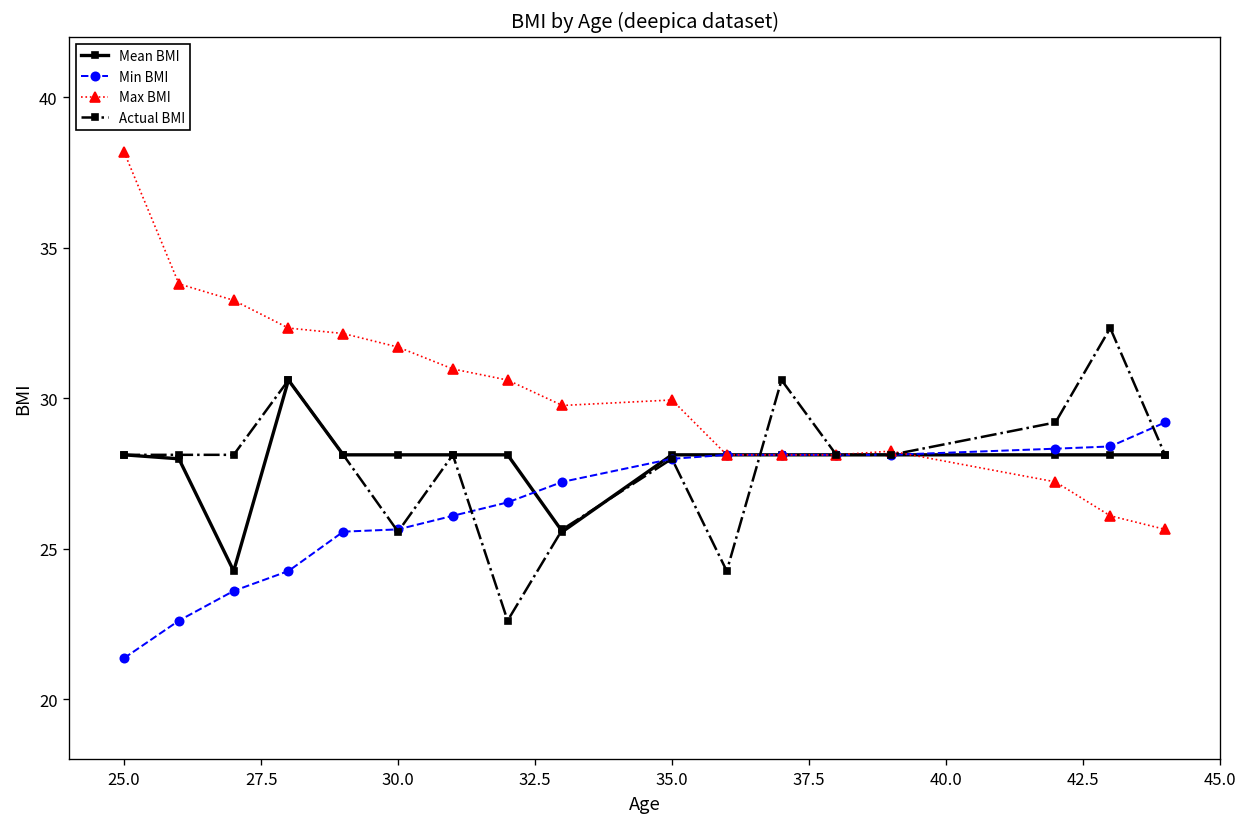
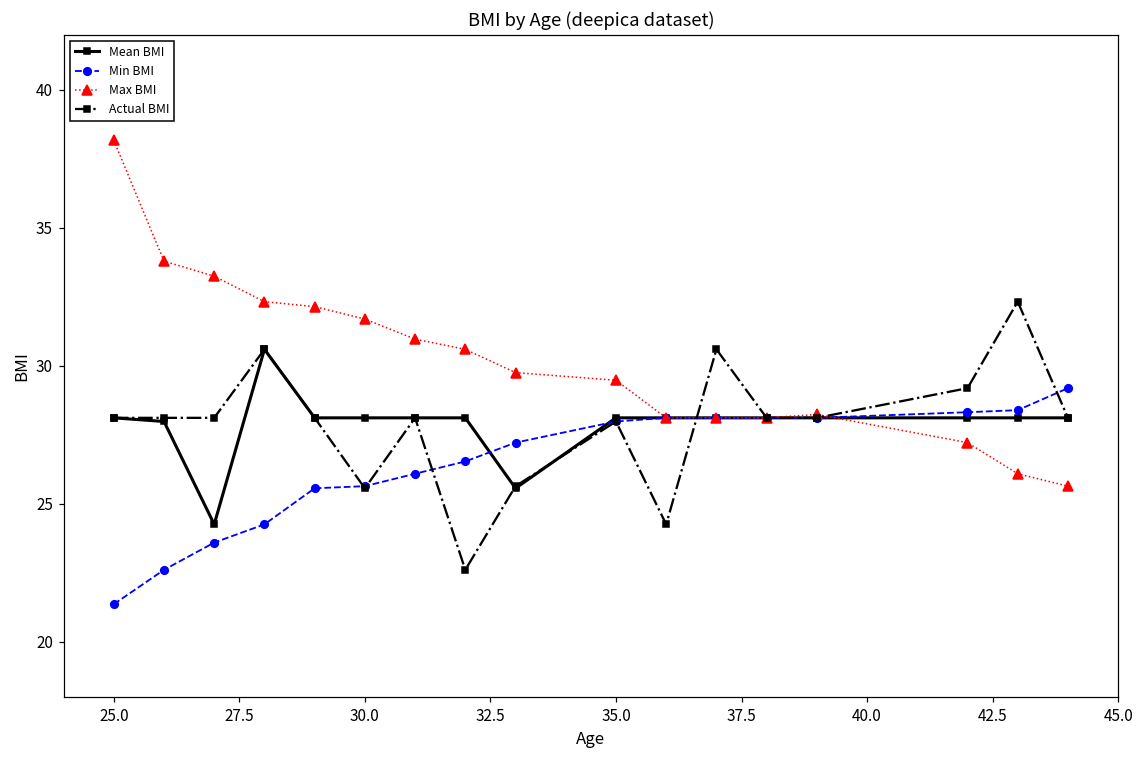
  {
    "Min BMI": {
      "25.0": 21.4
    },
    "Max BMI": {
      "25.0": 38.2,
      "30.0": 31.7,
-     "35.0": 29.9
+     "35.0": 29.5
    }
  }
